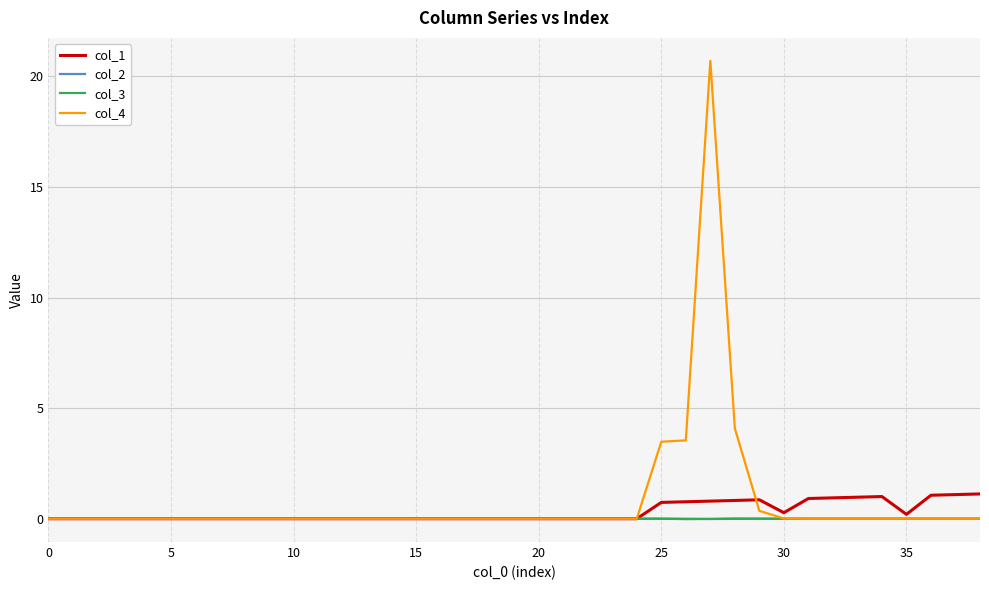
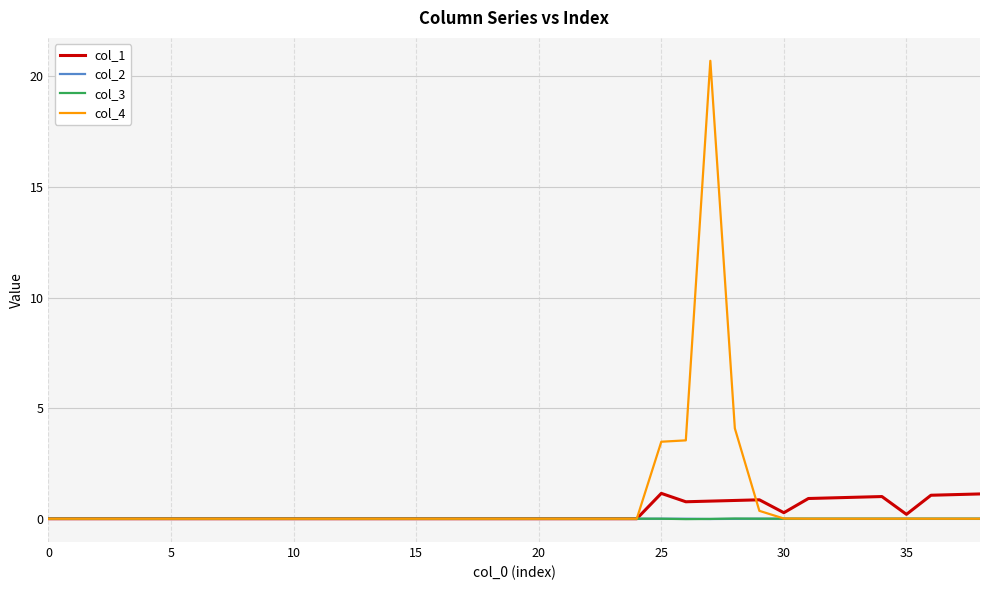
  {
    "col_1": {
-     "25": 0.7,
+     "25": 1.1,
      "30": 0.3,
      "35": 0.2
    },
    "col_4": {
      "25": 3.5
    }
  }
